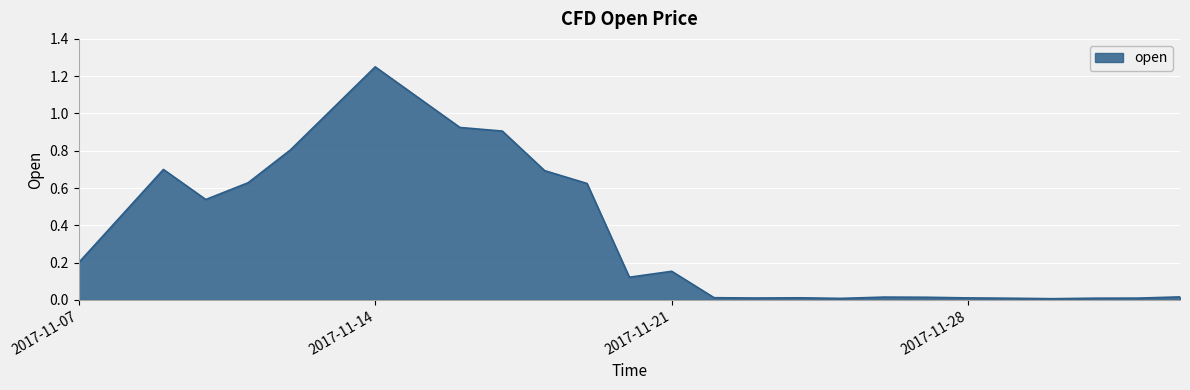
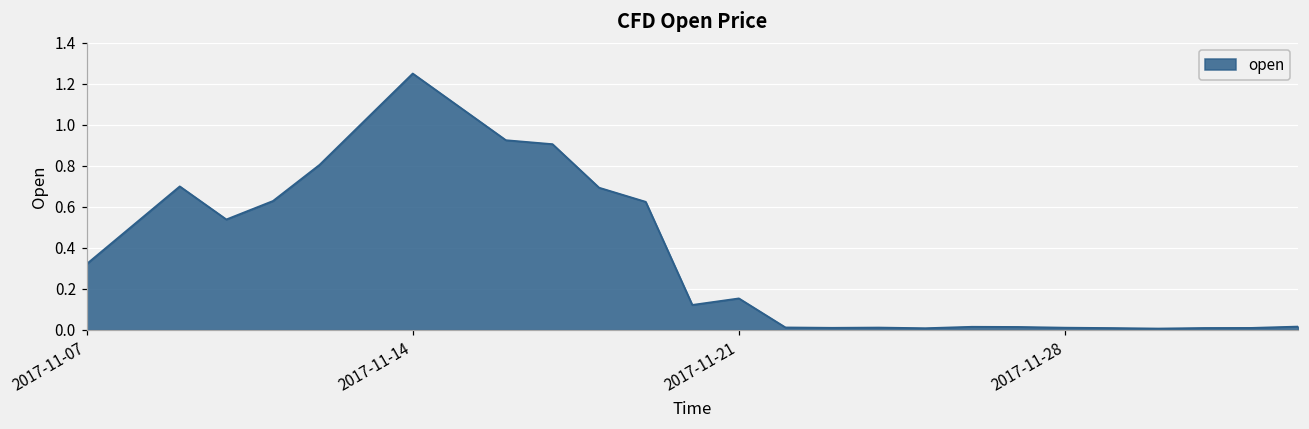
  {
-   "2017-11-07": 0.20,
+   "2017-11-07": 0.32,
    "2017-11-14": 1.25,
    "2017-11-21": 0.15,
    "2017-11-28": 0.01
  }
